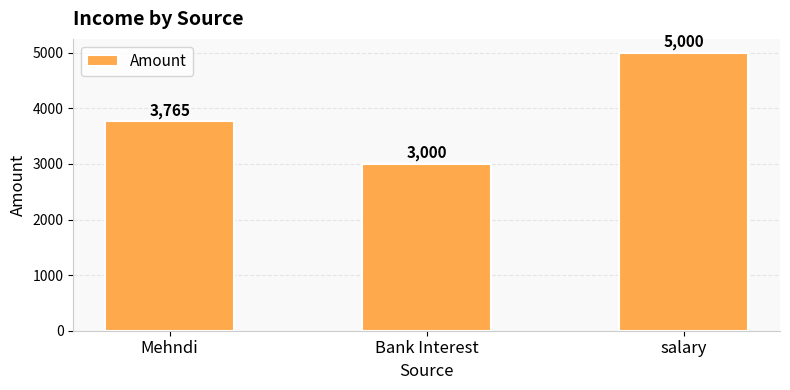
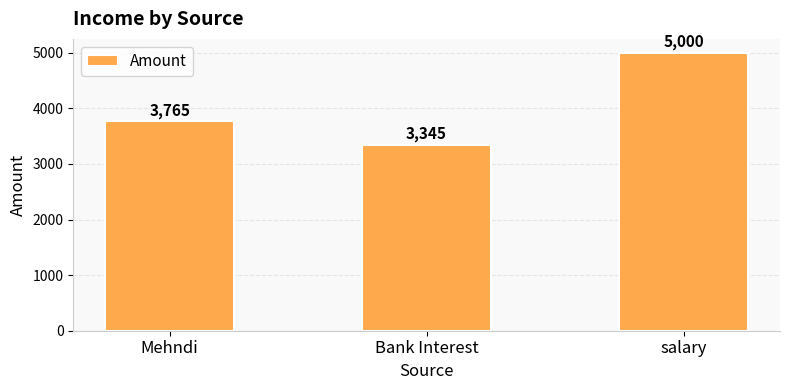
  {
    "Mehndi": "3,765",
-   "Bank Interest": "3,000",
+   "Bank Interest": "3,345",
    "salary": "5,000"
  }
